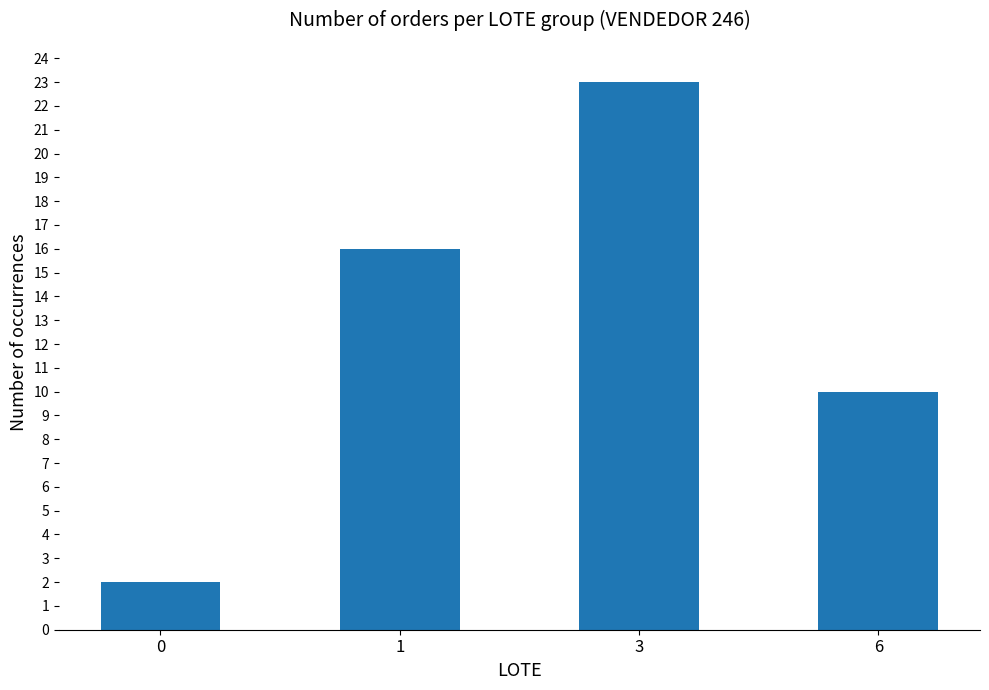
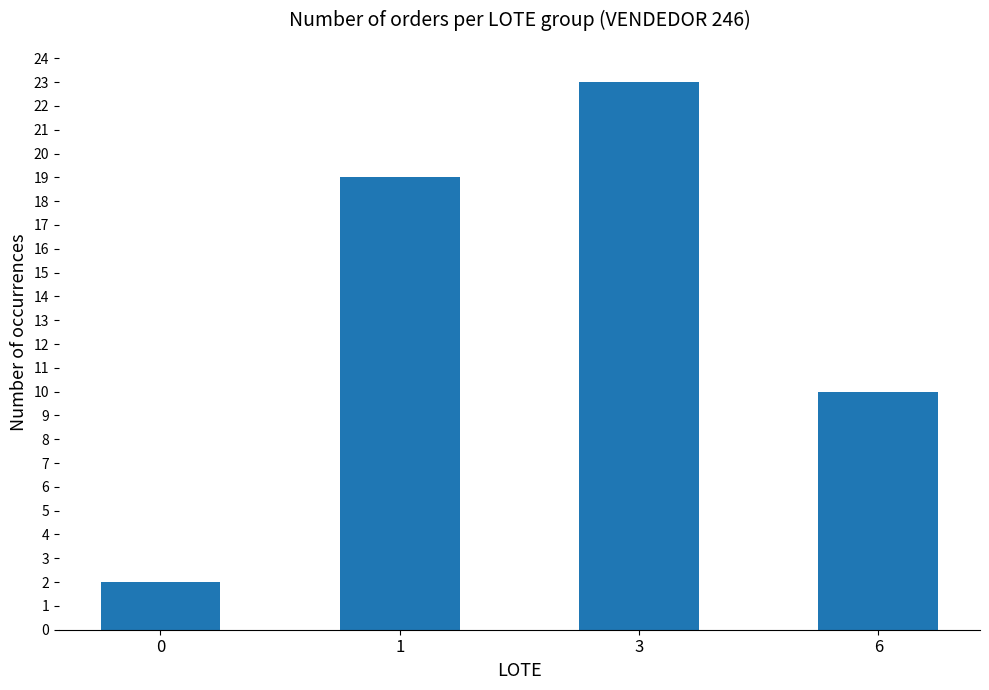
  {
    "0": 2,
-   "1": 16,
+   "1": 19,
    "3": 23,
    "6": 10
  }
